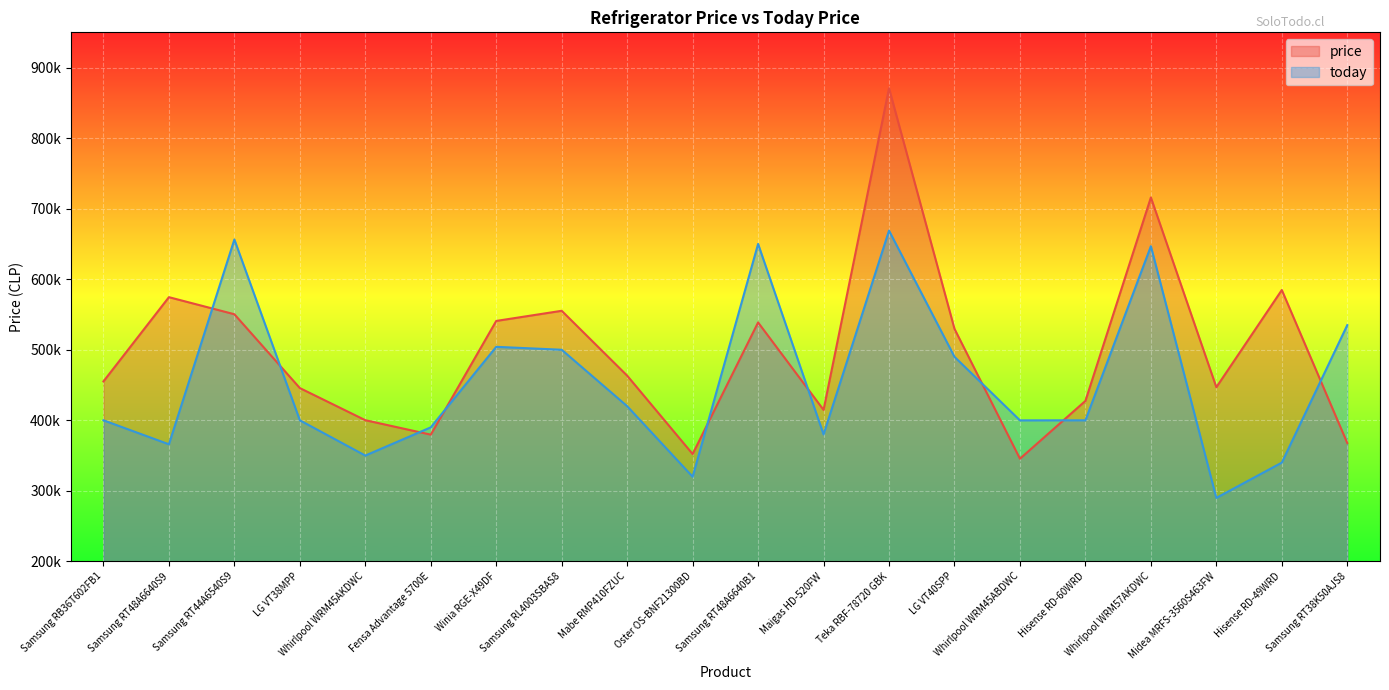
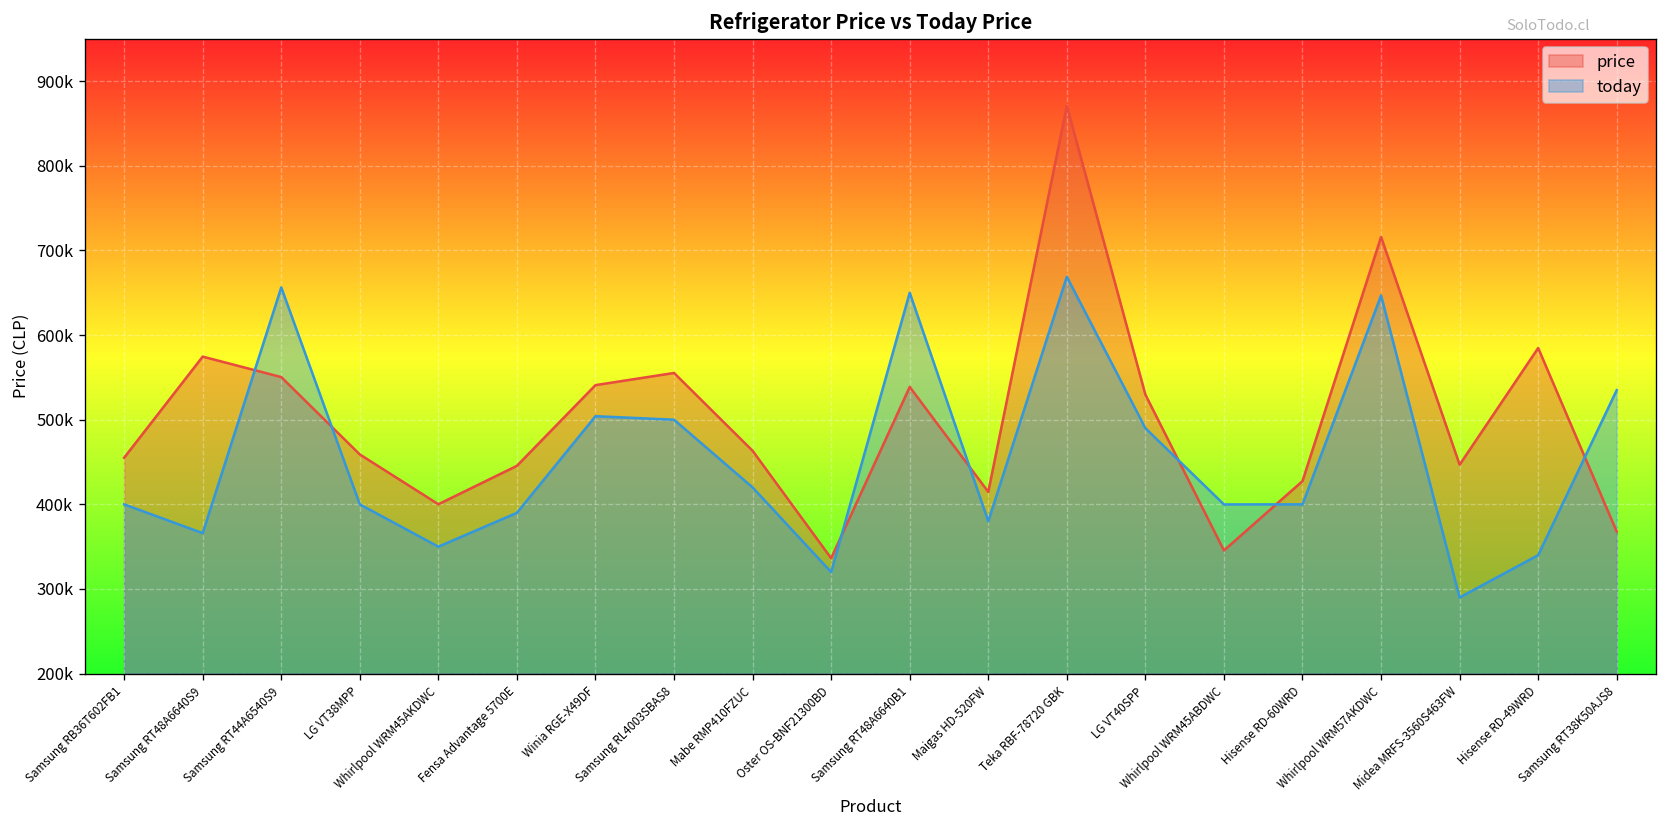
  {
    "price": {
      "Samsung RB36T602FB1": 460000,
      "Samsung RT48A6640S9": 570000,
      "Samsung RT44A6540S9": 550000,
-     "LG VT38MPP": 450000,
+     "LG VT38MPP": 460000,
      "Whirlpool WRM45AKDWC": 400000,
-     "Fensa Advantage 5700E": 380000,
+     "Fensa Advantage 5700E": 450000,
      "Winia RGE-X49DF": 540000,
      "Samsung RL4003SBAS8": 560000,
      "Mabe RMP410FZUC": 460000,
-     "Oster OS-BNF21300BD": 350000,
+     "Oster OS-BNF21300BD": 340000,
      "Samsung RT48A6640B1": 540000,
      "Maigas HD-520FW": 410000,
      "Teka RBF-78720 GBK": 870000,
      "LG VT40SPP": 530000,
      "Whirlpool WRM45ABDWC": 350000,
      "Hisense RD-60WRD": 430000,
      "Whirlpool WRM57AKDWC": 720000,
      "Midea MRFS-3560S463FW": 450000,
      "Hisense RD-49WRD": 580000,
      "Samsung RT38K50AJS8": 370000
    },
    "today": {
      "Samsung RB36T602FB1": 400000,
      "Samsung RT48A6640S9": 370000,
      "Samsung RT44A6540S9": 660000,
      "LG VT38MPP": 400000,
      "Whirlpool WRM45AKDWC": 350000,
      "Fensa Advantage 5700E": 390000,
      "Winia RGE-X49DF": 500000,
      "Samsung RL4003SBAS8": 500000,
      "Mabe RMP410FZUC": 420000,
      "Oster OS-BNF21300BD": 320000,
      "Samsung RT48A6640B1": 650000,
      "Maigas HD-520FW": 380000,
      "Teka RBF-78720 GBK": 670000,
      "LG VT40SPP": 490000,
      "Whirlpool WRM45ABDWC": 400000,
      "Hisense RD-60WRD": 400000,
      "Whirlpool WRM57AKDWC": 650000,
      "Midea MRFS-3560S463FW": 290000,
      "Hisense RD-49WRD": 340000,
      "Samsung RT38K50AJS8": 530000
    }
  }
